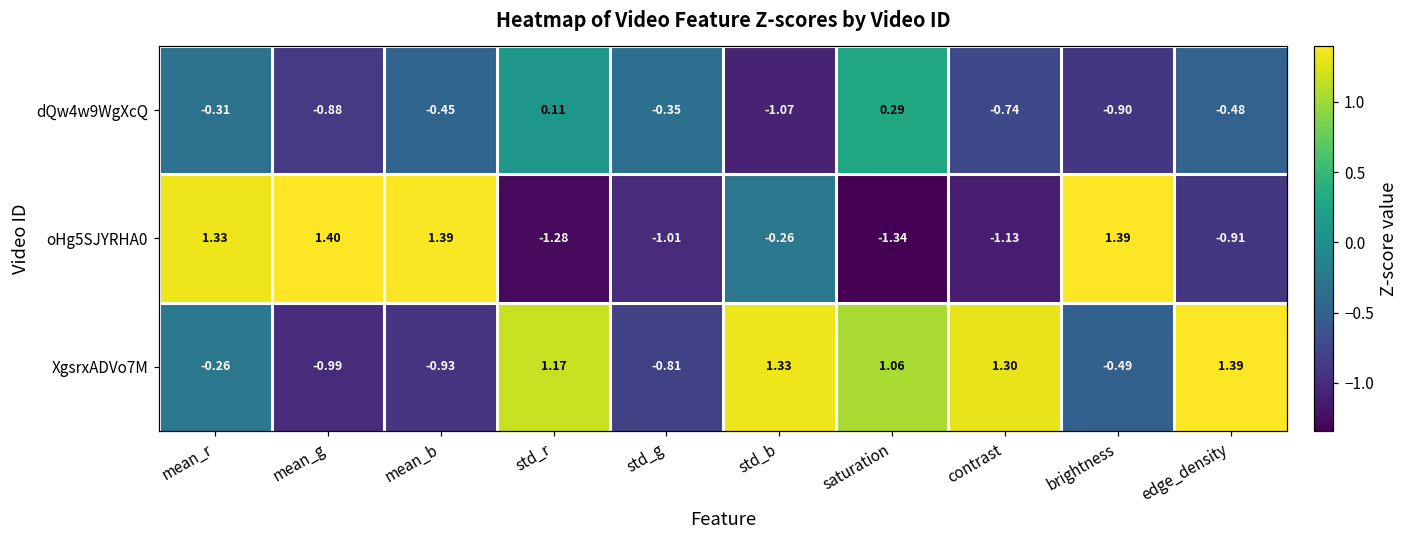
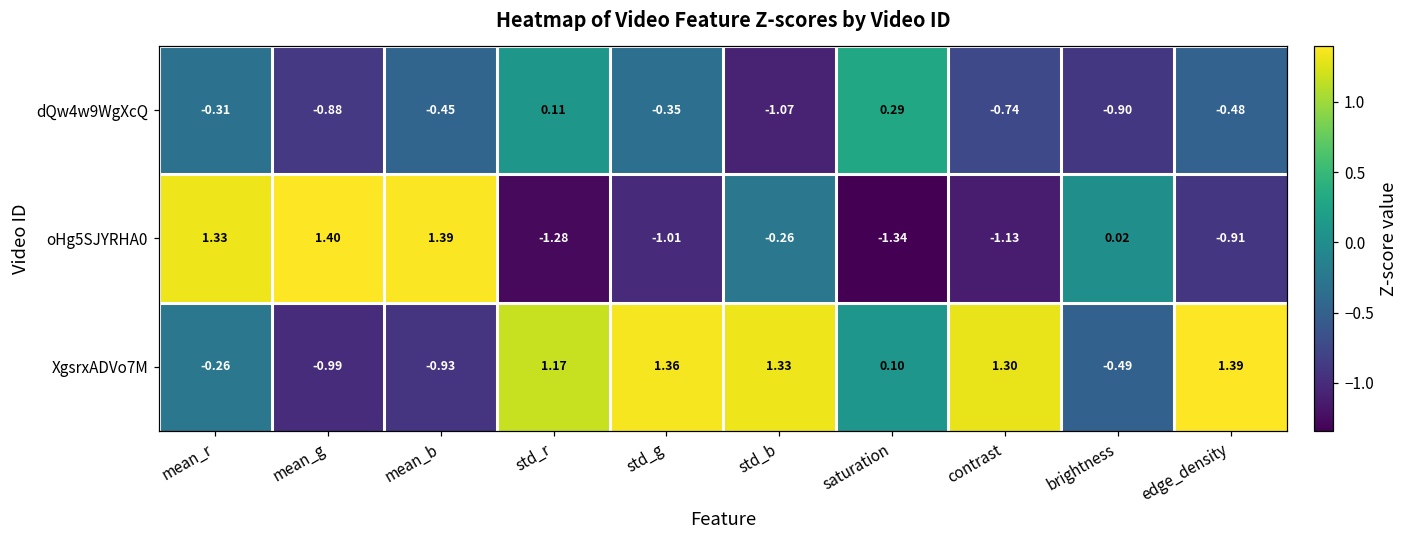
  {
    "dQw4w9WgXcQ": {
      "mean_r": -0.31,
      "mean_g": -0.88,
      "mean_b": -0.45,
      "std_r": 0.11,
      "std_g": -0.35,
      "std_b": -1.07,
      "saturation": 0.29,
      "contrast": -0.74,
      "brightness": -0.90,
      "edge_density": -0.48
    },
    "oHg5SJYRHA0": {
      "mean_r": 1.33,
      "mean_g": 1.40,
      "mean_b": 1.39,
      "std_r": -1.28,
      "std_g": -1.01,
      "std_b": -0.26,
      "saturation": -1.34,
      "contrast": -1.13,
-     "brightness": 1.39,
+     "brightness": 0.02,
      "edge_density": -0.91
    },
    "XgsrxADVo7M": {
      "mean_r": -0.26,
      "mean_g": -0.99,
      "mean_b": -0.93,
      "std_r": 1.17,
-     "std_g": -0.81,
+     "std_g": 1.36,
      "std_b": 1.33,
-     "saturation": 1.06,
+     "saturation": 0.10,
      "contrast": 1.30,
      "brightness": -0.49,
      "edge_density": 1.39
    }
  }
